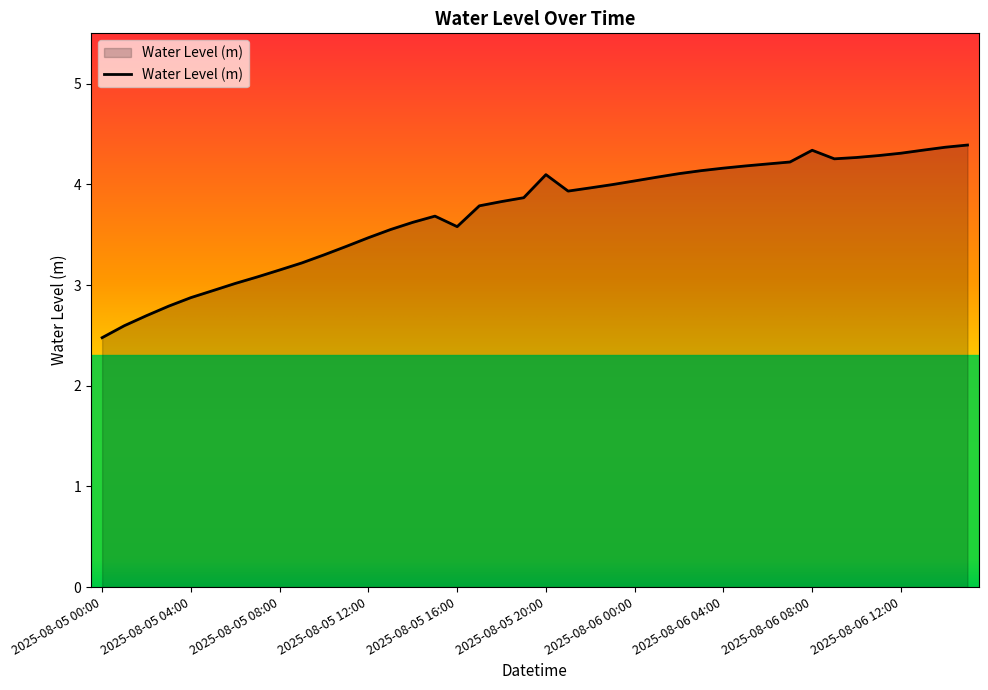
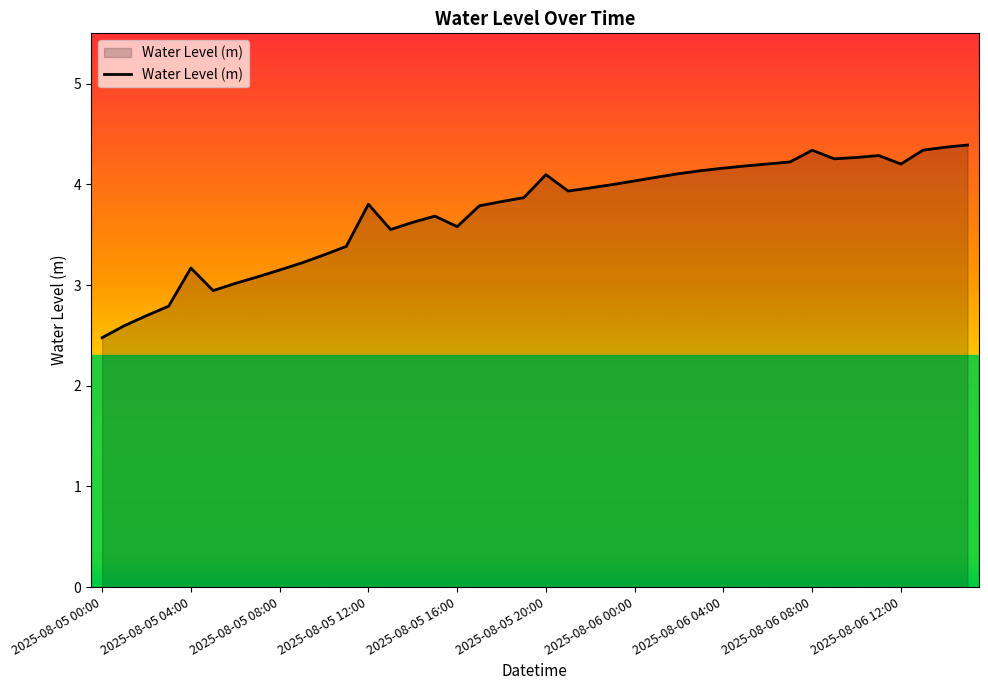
  {
    "2025-08-05 00:00": 2.48,
-   "2025-08-05 04:00": 2.87,
+   "2025-08-05 04:00": 3.17,
    "2025-08-05 08:00": 3.15,
-   "2025-08-05 12:00": 3.47,
+   "2025-08-05 12:00": 3.80,
    "2025-08-05 16:00": 3.58,
    "2025-08-05 20:00": 4.10,
    "2025-08-06 00:00": 4.03,
    "2025-08-06 04:00": 4.16,
    "2025-08-06 08:00": 4.34,
-   "2025-08-06 12:00": 4.31
+   "2025-08-06 12:00": 4.20
  }
